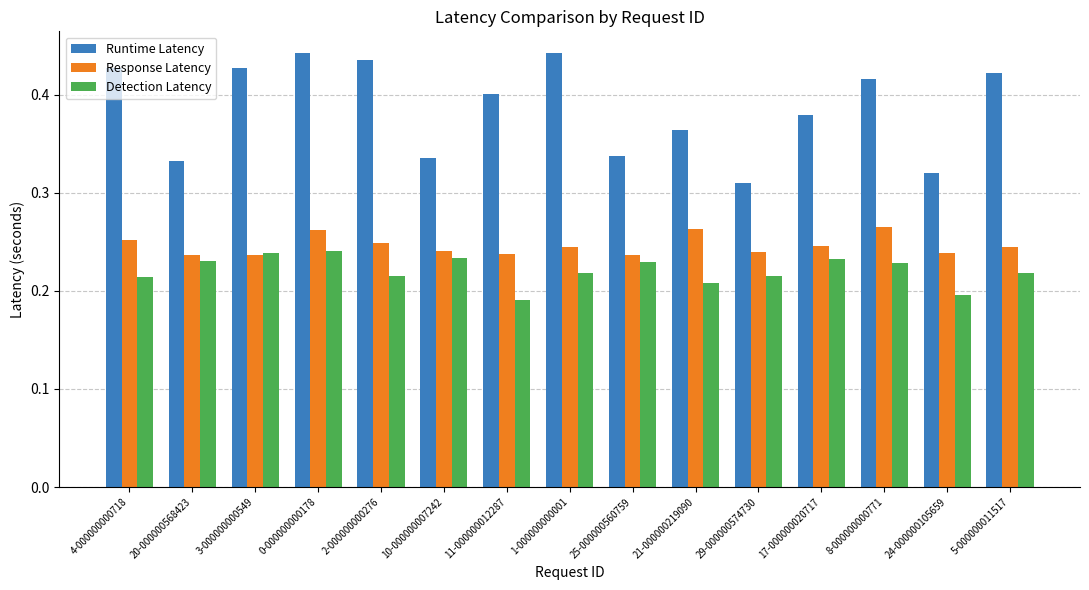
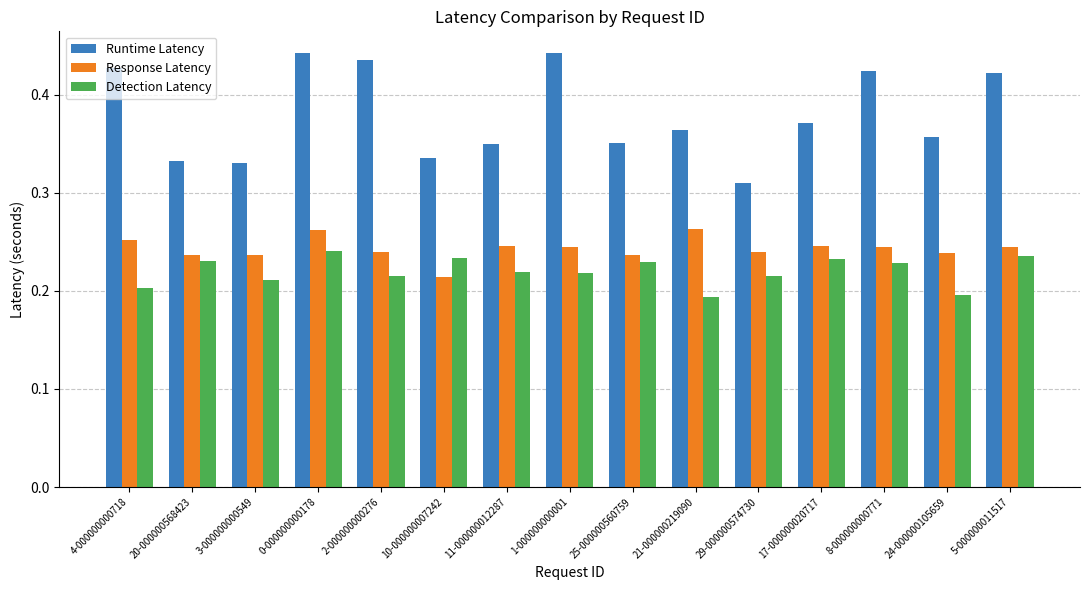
  {
    "Runtime Latency": {
      "20-000000568423": 0.33,
-     "3-000000000549": 0.43,
+     "3-000000000549": 0.33,
      "0-000000000178": 0.44,
      "2-000000000276": 0.44,
      "10-000000007242": 0.33,
-     "11-000000012287": 0.40,
+     "11-000000012287": 0.35,
      "1-000000000001": 0.44,
-     "25-000000560759": 0.34,
+     "25-000000560759": 0.35,
      "21-000000219090": 0.36,
      "29-000000574730": 0.31,
-     "17-000000020717": 0.38,
-     "8-000000000771": 0.415,
-     "24-000000105659": 0.32,
+     "17-000000020717": 0.37,
+     "8-000000000771": 0.424,
+     "24-000000105659": 0.36,
      "5-000000011517": 0.42
    },
    "Response Latency": {
      "4-000000000718": 0.25,
      "20-000000568423": 0.24,
      "3-000000000549": 0.24,
      "0-000000000178": 0.26,
-     "2-000000000276": 0.25,
-     "10-000000007242": 0.24,
-     "11-000000012287": 0.24,
+     "2-000000000276": 0.24,
+     "10-000000007242": 0.21,
+     "11-000000012287": 0.25,
      "1-000000000001": 0.24,
      "25-000000560759": 0.24,
      "21-000000219090": 0.26,
      "29-000000574730": 0.24,
      "17-000000020717": 0.25,
-     "8-000000000771": 0.26,
+     "8-000000000771": 0.24,
      "24-000000105659": 0.24,
      "5-000000011517": 0.24
    },
    "Detection Latency": {
-     "4-000000000718": 0.21,
+     "4-000000000718": 0.20,
      "20-000000568423": 0.23,
-     "3-000000000549": 0.24,
+     "3-000000000549": 0.21,
      "0-000000000178": 0.24,
      "2-000000000276": 0.22,
      "10-000000007242": 0.23,
-     "11-000000012287": 0.19,
+     "11-000000012287": 0.22,
      "1-000000000001": 0.22,
      "25-000000560759": 0.23,
-     "21-000000219090": 0.21,
+     "21-000000219090": 0.19,
      "29-000000574730": 0.21,
      "17-000000020717": 0.23,
      "8-000000000771": 0.23,
      "24-000000105659": 0.20,
-     "5-000000011517": 0.22
+     "5-000000011517": 0.24
    }
  }
